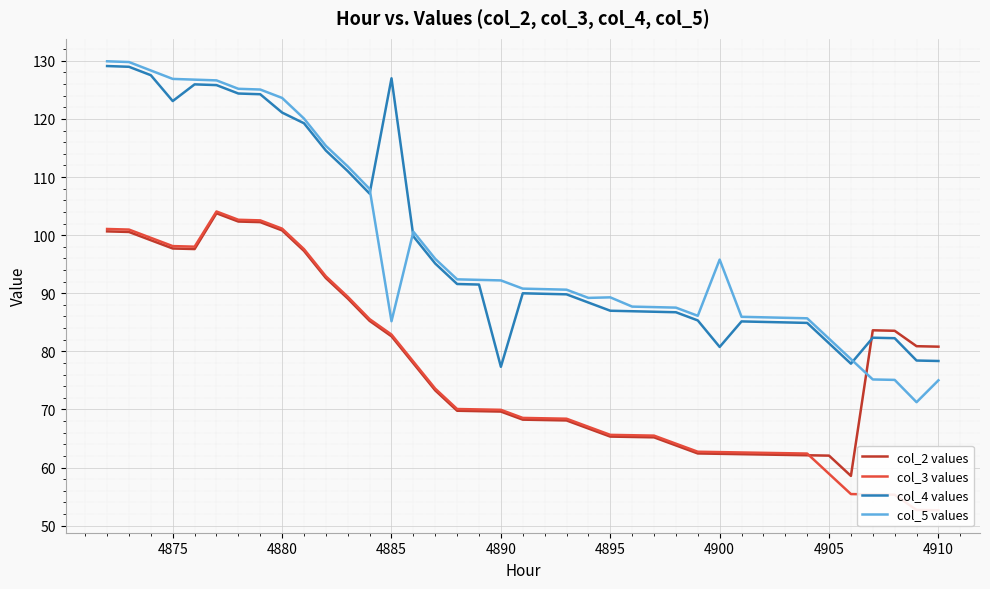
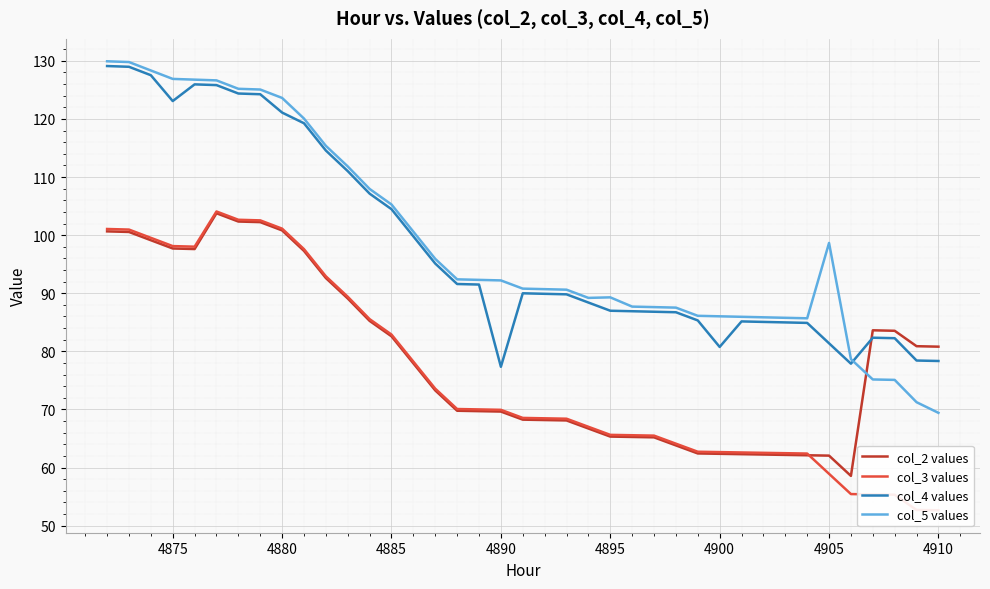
  {
    "col_4 values": {
      "4875": 123,
      "4880": 121,
-     "4885": 127,
+     "4885": 104,
      "4890": 77,
      "4895": 87,
      "4900": 81,
      "4905": 81,
      "4910": 78
    },
    "col_5 values": {
      "4875": 127,
      "4880": 124,
-     "4885": 85,
+     "4885": 105,
      "4890": 92,
      "4895": 89,
-     "4900": 96,
-     "4905": 82,
-     "4910": 75
+     "4900": 86,
+     "4905": 99,
+     "4910": 69
    }
  }
